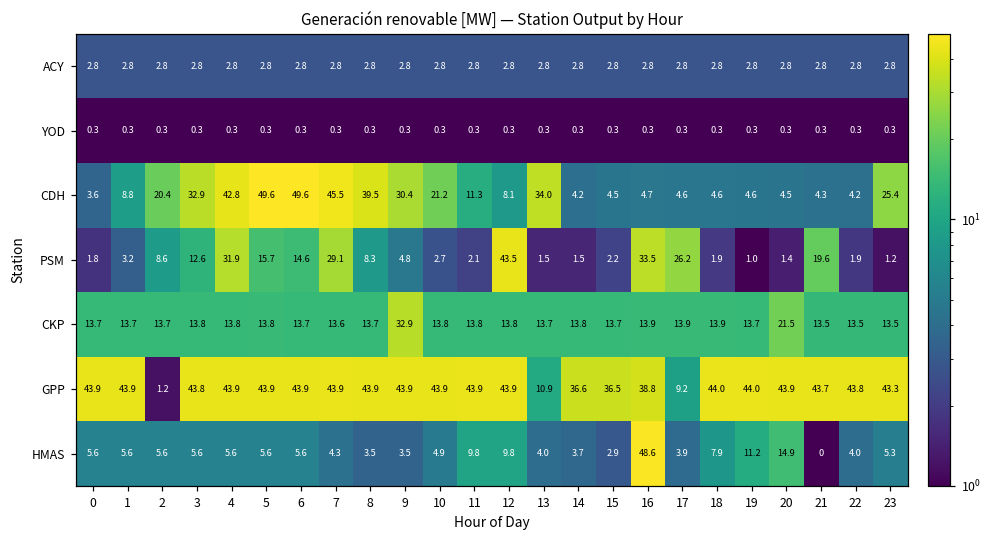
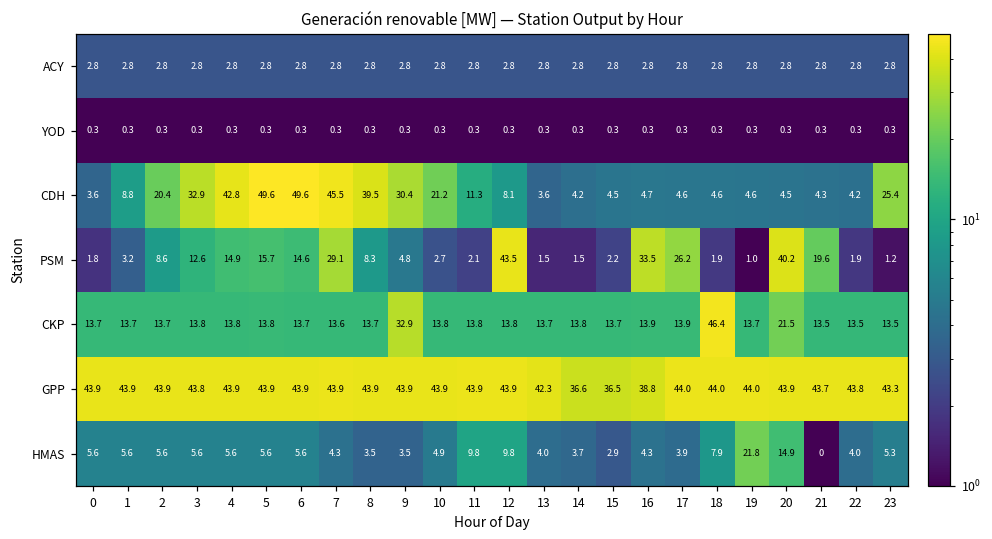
  {
    "ACY": {
      "0": 2.8,
      "1": 2.8,
      "2": 2.8,
      "3": 2.8,
      "4": 2.8,
      "5": 2.8,
      "6": 2.8,
      "7": 2.8,
      "8": 2.8,
      "9": 2.8,
      "10": 2.8,
      "11": 2.8,
      "12": 2.8,
      "13": 2.8,
      "14": 2.8,
      "15": 2.8,
      "16": 2.8,
      "17": 2.8,
      "18": 2.8,
      "19": 2.8,
      "20": 2.8,
      "21": 2.8,
      "22": 2.8,
      "23": 2.8
    },
    "YOD": {
      "0": 0.3,
      "1": 0.3,
      "2": 0.3,
      "3": 0.3,
      "4": 0.3,
      "5": 0.3,
      "6": 0.3,
      "7": 0.3,
      "8": 0.3,
      "9": 0.3,
      "10": 0.3,
      "11": 0.3,
      "12": 0.3,
      "13": 0.3,
      "14": 0.3,
      "15": 0.3,
      "16": 0.3,
      "17": 0.3,
      "18": 0.3,
      "19": 0.3,
      "20": 0.3,
      "21": 0.3,
      "22": 0.3,
      "23": 0.3
    },
    "CDH": {
      "0": 3.6,
      "1": 8.8,
      "2": 20.4,
      "3": 32.9,
      "4": 42.8,
      "5": 49.6,
      "6": 49.6,
      "7": 45.5,
      "8": 39.5,
      "9": 30.4,
      "10": 21.2,
      "11": 11.3,
      "12": 8.1,
-     "13": 34.0,
+     "13": 3.6,
      "14": 4.2,
      "15": 4.5,
      "16": 4.7,
      "17": 4.6,
      "18": 4.6,
      "19": 4.6,
      "20": 4.5,
      "21": 4.3,
      "22": 4.2,
      "23": 25.4
    },
    "PSM": {
      "0": 1.8,
      "1": 3.2,
      "2": 8.6,
      "3": 12.6,
-     "4": 31.9,
+     "4": 14.9,
      "5": 15.7,
      "6": 14.6,
      "7": 29.1,
      "8": 8.3,
      "9": 4.8,
      "10": 2.7,
      "11": 2.1,
      "12": 43.5,
      "13": 1.5,
      "14": 1.5,
      "15": 2.2,
      "16": 33.5,
      "17": 26.2,
      "18": 1.9,
      "19": 1.0,
-     "20": 1.4,
+     "20": 40.2,
      "21": 19.6,
      "22": 1.9,
      "23": 1.2
    },
    "CKP": {
      "0": 13.7,
      "1": 13.7,
      "2": 13.7,
      "3": 13.8,
      "4": 13.8,
      "5": 13.8,
      "6": 13.7,
      "7": 13.6,
      "8": 13.7,
      "9": 32.9,
      "10": 13.8,
      "11": 13.8,
      "12": 13.8,
      "13": 13.7,
      "14": 13.8,
      "15": 13.7,
      "16": 13.9,
      "17": 13.9,
-     "18": 13.9,
+     "18": 46.4,
      "19": 13.7,
      "20": 21.5,
      "21": 13.5,
      "22": 13.5,
      "23": 13.5
    },
    "GPP": {
      "0": 43.9,
      "1": 43.9,
-     "2": 1.2,
+     "2": 43.9,
      "3": 43.8,
      "4": 43.9,
      "5": 43.9,
      "6": 43.9,
      "7": 43.9,
      "8": 43.9,
      "9": 43.9,
      "10": 43.9,
      "11": 43.9,
      "12": 43.9,
-     "13": 10.9,
+     "13": 42.3,
      "14": 36.6,
      "15": 36.5,
      "16": 38.8,
-     "17": 9.2,
+     "17": 44.0,
      "18": 44.0,
      "19": 44.0,
      "20": 43.9,
      "21": 43.7,
      "22": 43.8,
      "23": 43.3
    },
    "HMAS": {
      "0": 5.6,
      "1": 5.6,
      "2": 5.6,
      "3": 5.6,
      "4": 5.6,
      "5": 5.6,
      "6": 5.6,
      "7": 4.3,
      "8": 3.5,
      "9": 3.5,
      "10": 4.9,
      "11": 9.8,
      "12": 9.8,
      "13": 4.0,
      "14": 3.7,
      "15": 2.9,
-     "16": 48.6,
+     "16": 4.3,
      "17": 3.9,
      "18": 7.9,
-     "19": 11.2,
+     "19": 21.8,
      "20": 14.9,
      "21": 0,
      "22": 4.0,
      "23": 5.3
    }
  }
